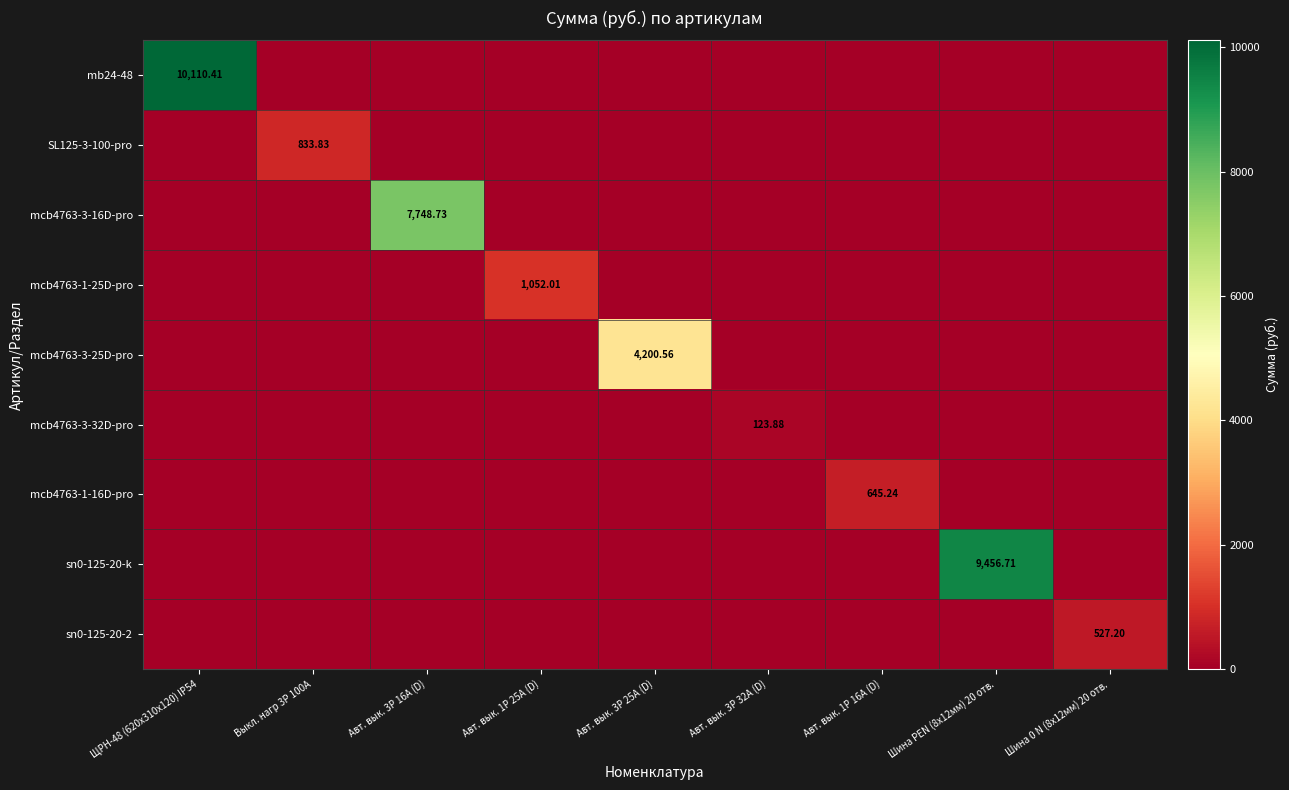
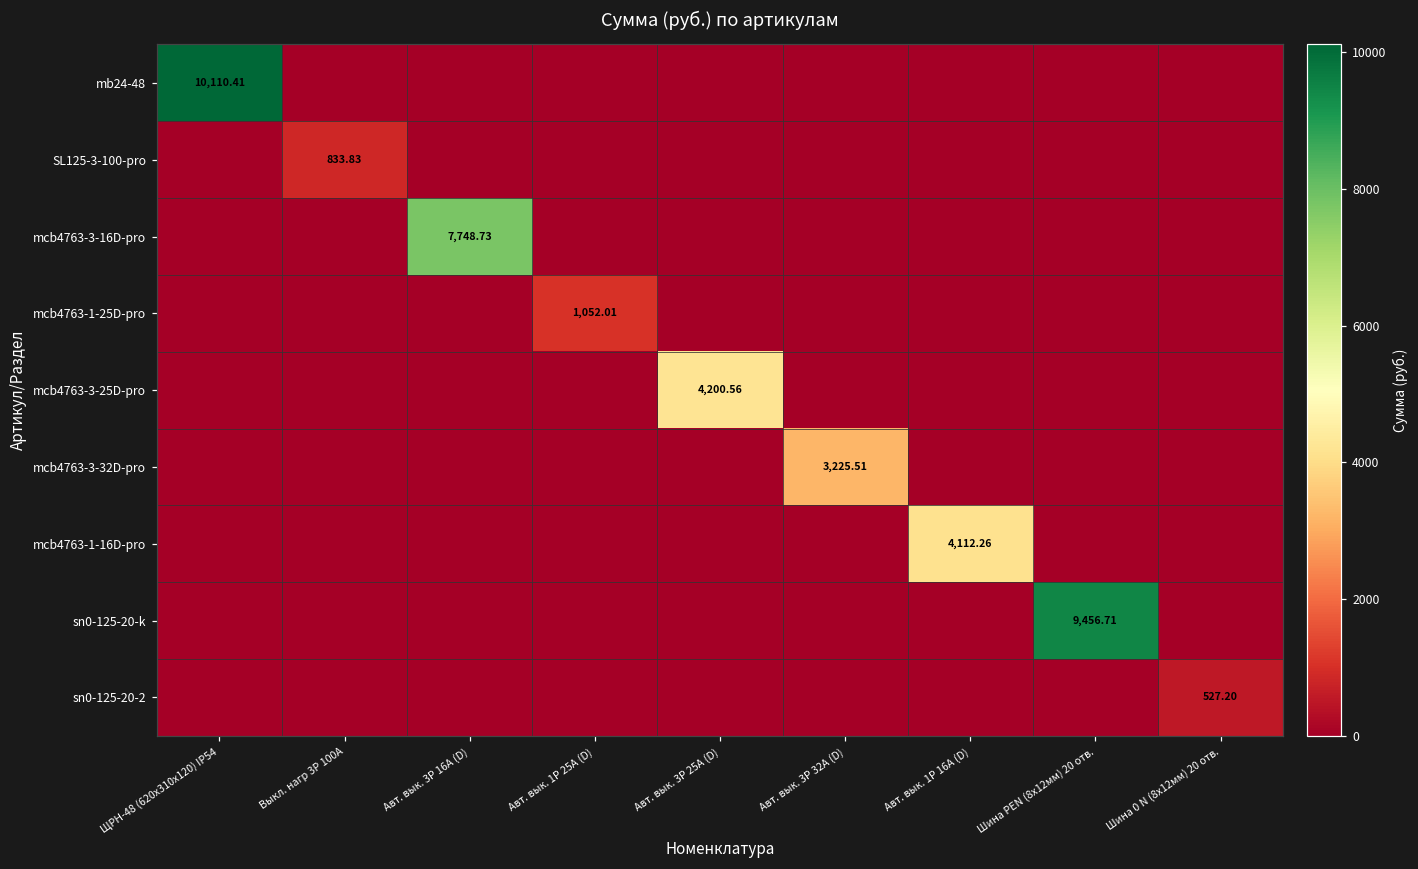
  {
    "mb24-48": {
      "ЩРН-48 (620х310х120) IP54": "10,110.41"
    },
    "SL125-3-100-pro": {
      "Выкл. нагр 3P 100А": "833.83"
    },
    "mcb4763-3-16D-pro": {
      "Авт. вык. 3P 16А (D)": "7,748.73"
    },
    "mcb4763-1-25D-pro": {
      "Авт. вык. 1P 25А (D)": "1,052.01"
    },
    "mcb4763-3-25D-pro": {
      "Авт. вык. 3P 25А (D)": "4,200.56"
    },
    "mcb4763-3-32D-pro": {
-     "Авт. вык. 3P 32А (D)": "123.88"
+     "Авт. вык. 3P 32А (D)": "3,225.51"
    },
    "mcb4763-1-16D-pro": {
-     "Авт. вык. 1P 16А (D)": "645.24"
+     "Авт. вык. 1P 16А (D)": "4,112.26"
    },
    "sn0-125-20-k": {
      "Шина PEN (8x12мм) 20 отв.": "9,456.71"
    },
    "sn0-125-20-2": {
      "Шина 0 N (8x12мм) 20 отв.": "527.20"
    }
  }
